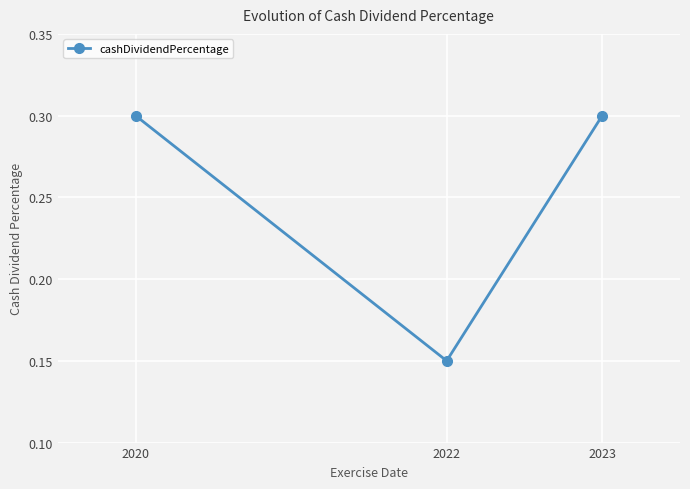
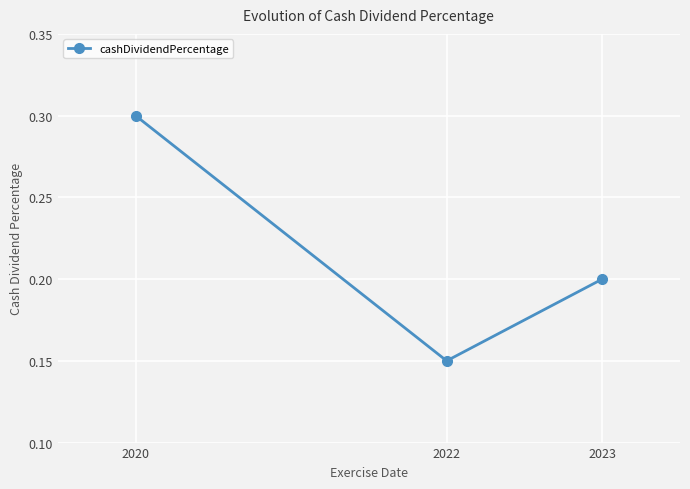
  {
    "2020": 0.3,
    "2022": 0.150,
-   "2023": 0.3
+   "2023": 0.2
  }
